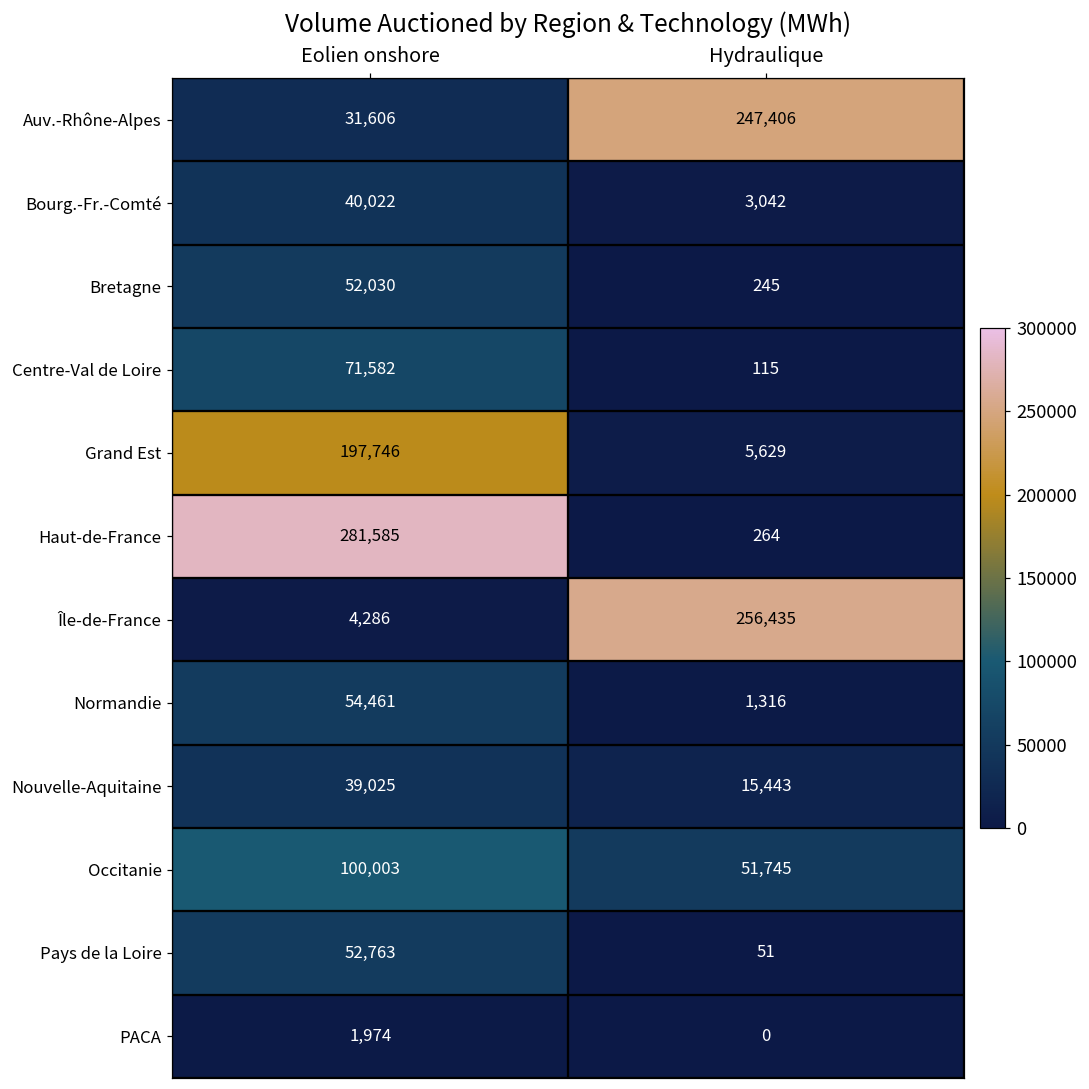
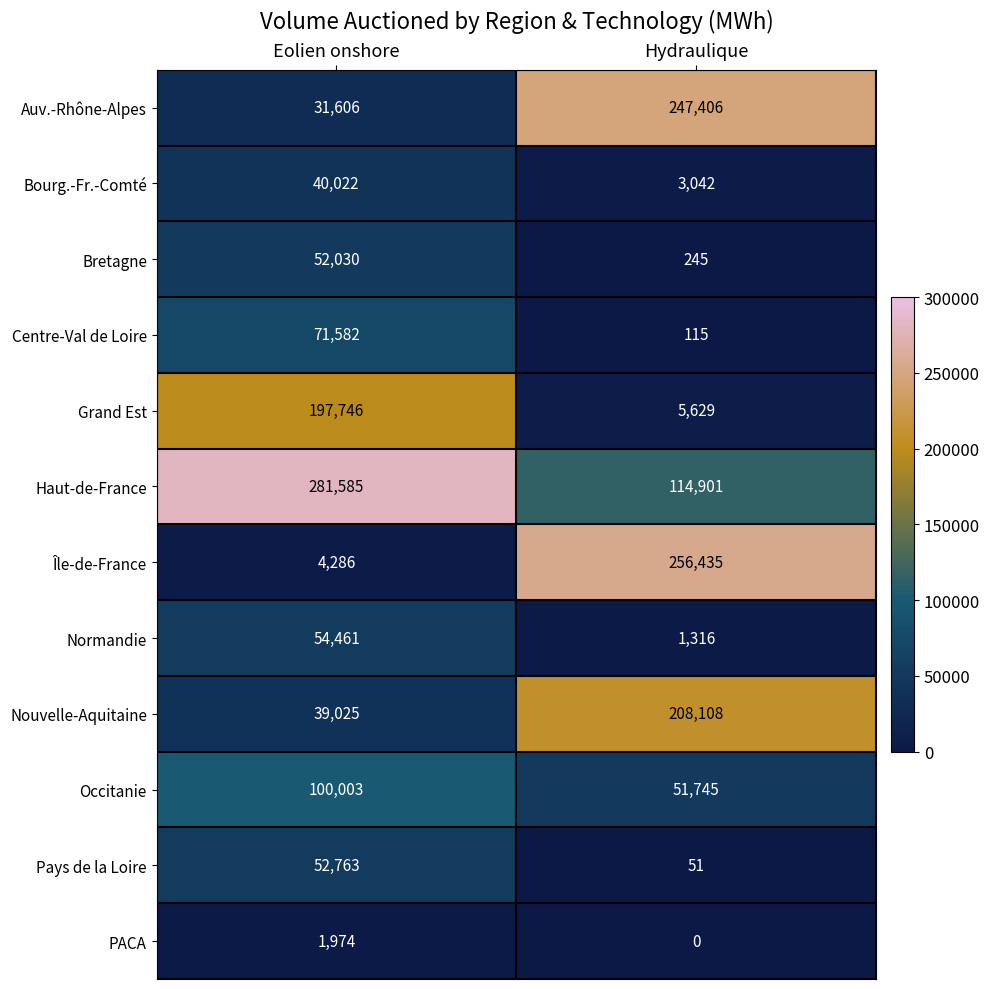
  {
    "Auv.-Rhône-Alpes": {
      "Eolien onshore": "31,606",
      "Hydraulique": "247,406"
    },
    "Bourg.-Fr.-Comté": {
      "Eolien onshore": "40,022",
      "Hydraulique": "3,042"
    },
    "Bretagne": {
      "Eolien onshore": "52,030",
      "Hydraulique": "245"
    },
    "Centre-Val de Loire": {
      "Eolien onshore": "71,582",
      "Hydraulique": "115"
    },
    "Grand Est": {
      "Eolien onshore": "197,746",
      "Hydraulique": "5,629"
    },
    "Haut-de-France": {
      "Eolien onshore": "281,585",
-     "Hydraulique": "264"
+     "Hydraulique": "114,901"
    },
    "Île-de-France": {
      "Eolien onshore": "4,286",
      "Hydraulique": "256,435"
    },
    "Normandie": {
      "Eolien onshore": "54,461",
      "Hydraulique": "1,316"
    },
    "Nouvelle-Aquitaine": {
      "Eolien onshore": "39,025",
-     "Hydraulique": "15,443"
+     "Hydraulique": "208,108"
    },
    "Occitanie": {
      "Eolien onshore": "100,003",
      "Hydraulique": "51,745"
    },
    "Pays de la Loire": {
      "Eolien onshore": "52,763",
      "Hydraulique": "51"
    },
    "PACA": {
      "Eolien onshore": "1,974",
      "Hydraulique": "0"
    }
  }
